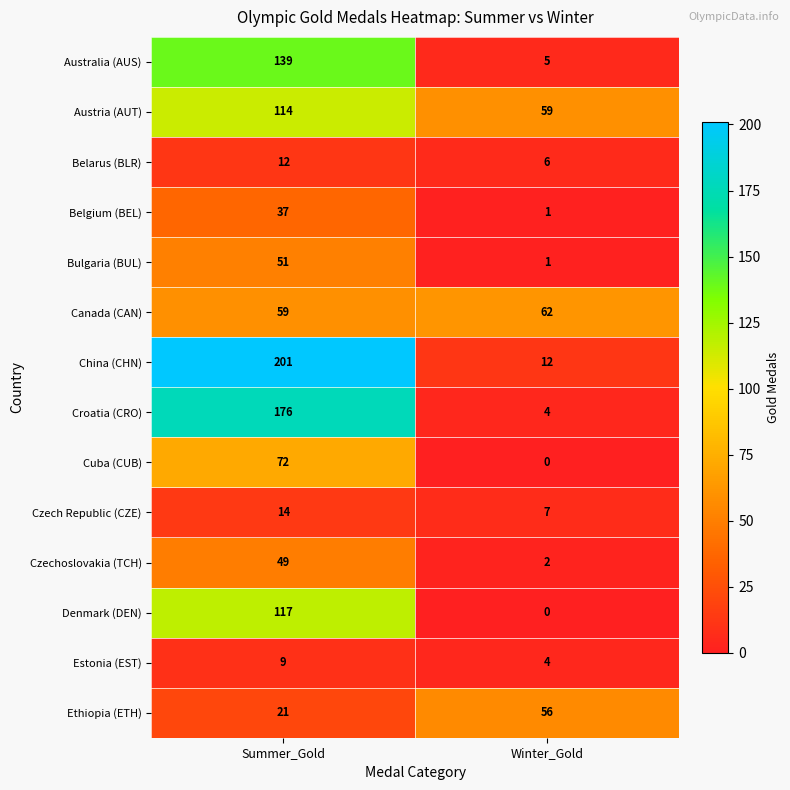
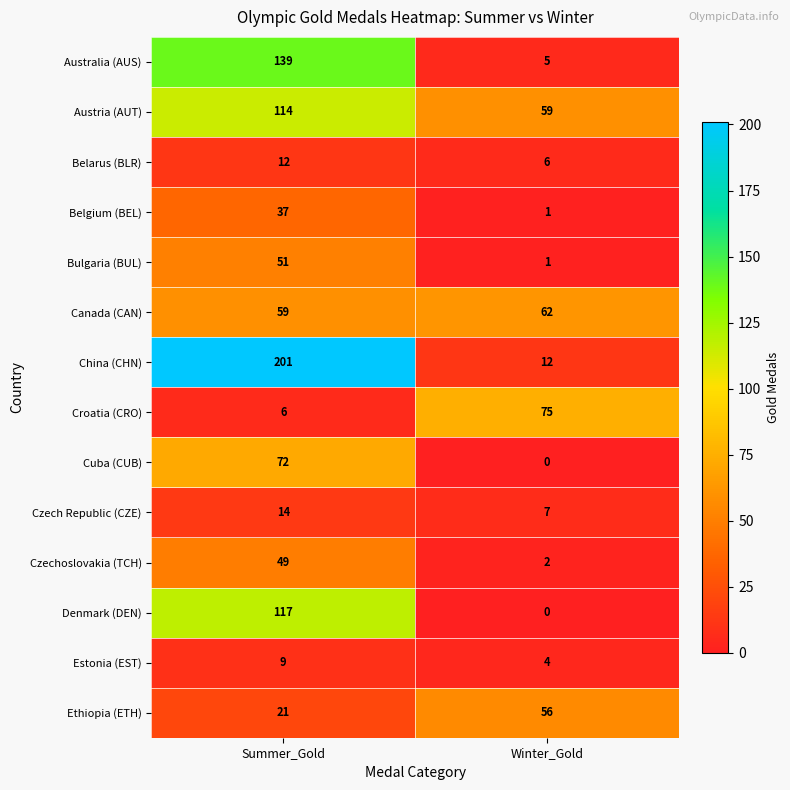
  {
    "Australia (AUS)": {
      "Summer_Gold": 139,
      "Winter_Gold": 5
    },
    "Austria (AUT)": {
      "Summer_Gold": 114,
      "Winter_Gold": 59
    },
    "Belarus (BLR)": {
      "Summer_Gold": 12,
      "Winter_Gold": 6
    },
    "Belgium (BEL)": {
      "Summer_Gold": 37,
      "Winter_Gold": 1
    },
    "Bulgaria (BUL)": {
      "Summer_Gold": 51,
      "Winter_Gold": 1
    },
    "Canada (CAN)": {
      "Summer_Gold": 59,
      "Winter_Gold": 62
    },
    "China (CHN)": {
      "Summer_Gold": 201,
      "Winter_Gold": 12
    },
    "Croatia (CRO)": {
-     "Summer_Gold": 176,
-     "Winter_Gold": 4
+     "Summer_Gold": 6,
+     "Winter_Gold": 75
    },
    "Cuba (CUB)": {
      "Summer_Gold": 72,
      "Winter_Gold": 0
    },
    "Czech Republic (CZE)": {
      "Summer_Gold": 14,
      "Winter_Gold": 7
    },
    "Czechoslovakia (TCH)": {
      "Summer_Gold": 49,
      "Winter_Gold": 2
    },
    "Denmark (DEN)": {
      "Summer_Gold": 117,
      "Winter_Gold": 0
    },
    "Estonia (EST)": {
      "Summer_Gold": 9,
      "Winter_Gold": 4
    },
    "Ethiopia (ETH)": {
      "Summer_Gold": 21,
      "Winter_Gold": 56
    }
  }
